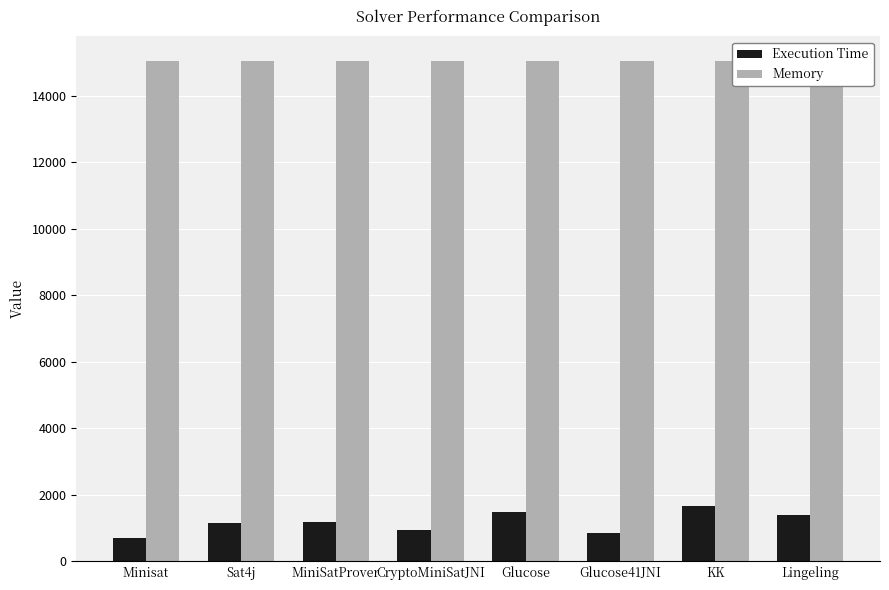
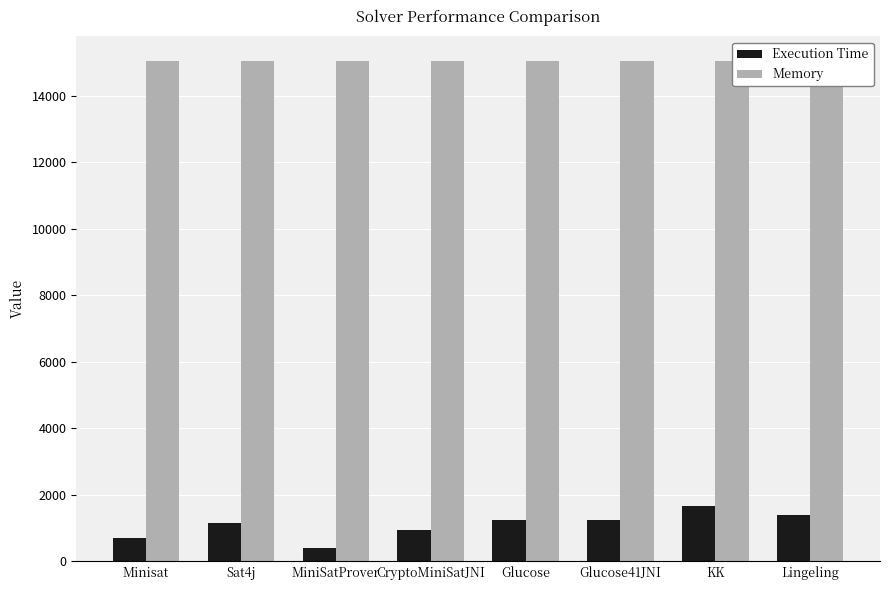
  {
    "Execution Time": {
      "Minisat": 700,
      "Sat4j": 1100,
-     "MiniSatProver": 1200,
+     "MiniSatProver": 400,
      "CryptoMiniSatJNI": 900,
-     "Glucose": 1500,
-     "Glucose41JNI": 900,
+     "Glucose": 1300,
+     "Glucose41JNI": 1300,
      "KK": 1700,
      "Lingeling": 1400
    },
    "Memory": {
      "Minisat": 15000,
      "Sat4j": 15000,
      "MiniSatProver": 15000,
      "CryptoMiniSatJNI": 15000,
      "Glucose": 15000,
      "Glucose41JNI": 15000,
      "KK": 15000
    }
  }
